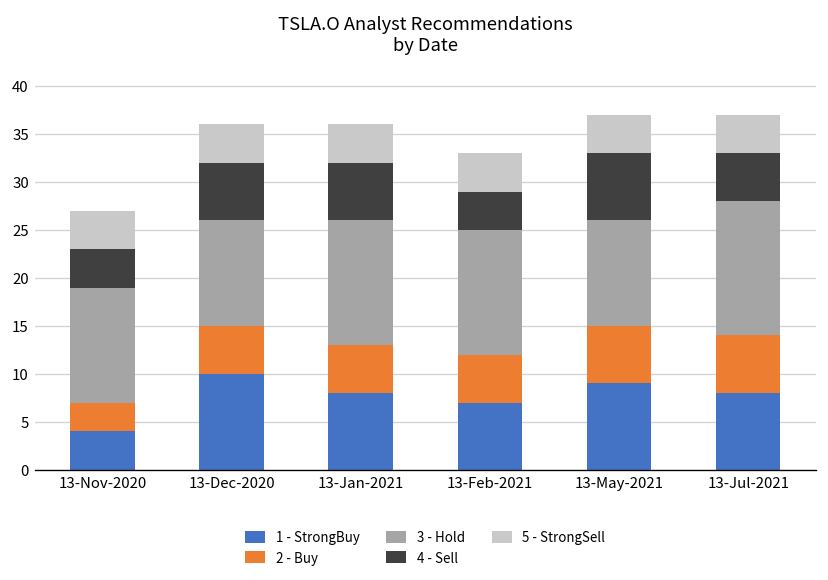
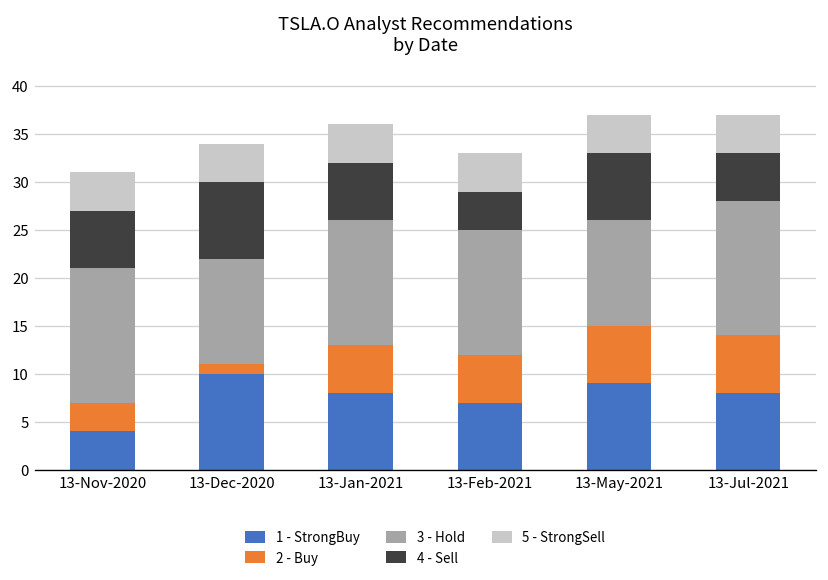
  {
    "1 - StrongBuy": {
      "13-Nov-2020": 4,
      "13-Dec-2020": 10,
      "13-Jan-2021": 8,
      "13-Feb-2021": 7,
      "13-May-2021": 9,
      "13-Jul-2021": 8
    },
    "2 - Buy": {
      "13-Nov-2020": 3,
-     "13-Dec-2020": 5,
+     "13-Dec-2020": 1,
      "13-Jan-2021": 5,
      "13-Feb-2021": 5,
      "13-May-2021": 6,
      "13-Jul-2021": 6
    },
    "3 - Hold": {
-     "13-Nov-2020": 12,
+     "13-Nov-2020": 14,
      "13-Dec-2020": 11,
      "13-Jan-2021": 13,
      "13-Feb-2021": 13,
      "13-May-2021": 11,
      "13-Jul-2021": 14
    },
    "4 - Sell": {
-     "13-Nov-2020": 4,
-     "13-Dec-2020": 6,
+     "13-Nov-2020": 6,
+     "13-Dec-2020": 8,
      "13-Jan-2021": 6,
      "13-Feb-2021": 4,
      "13-May-2021": 7,
      "13-Jul-2021": 5
    },
    "5 - StrongSell": {
      "13-Nov-2020": 4,
      "13-Dec-2020": 4,
      "13-Jan-2021": 4,
      "13-Feb-2021": 4,
      "13-May-2021": 4,
      "13-Jul-2021": 4
    }
  }
